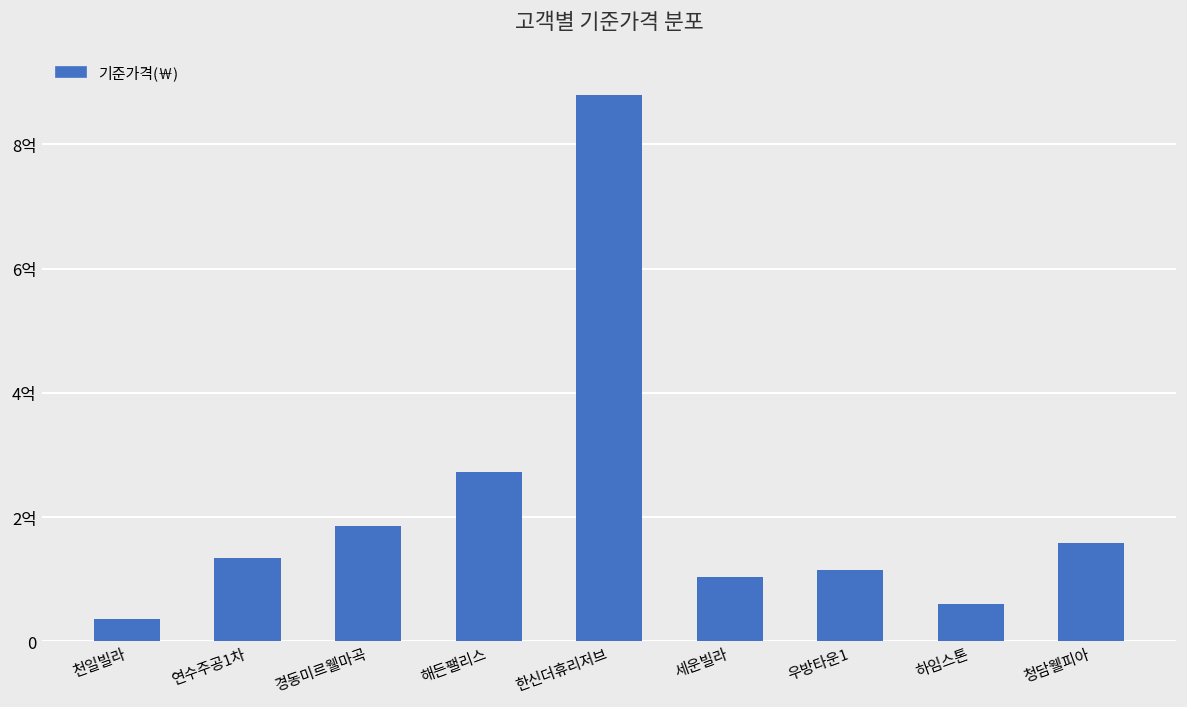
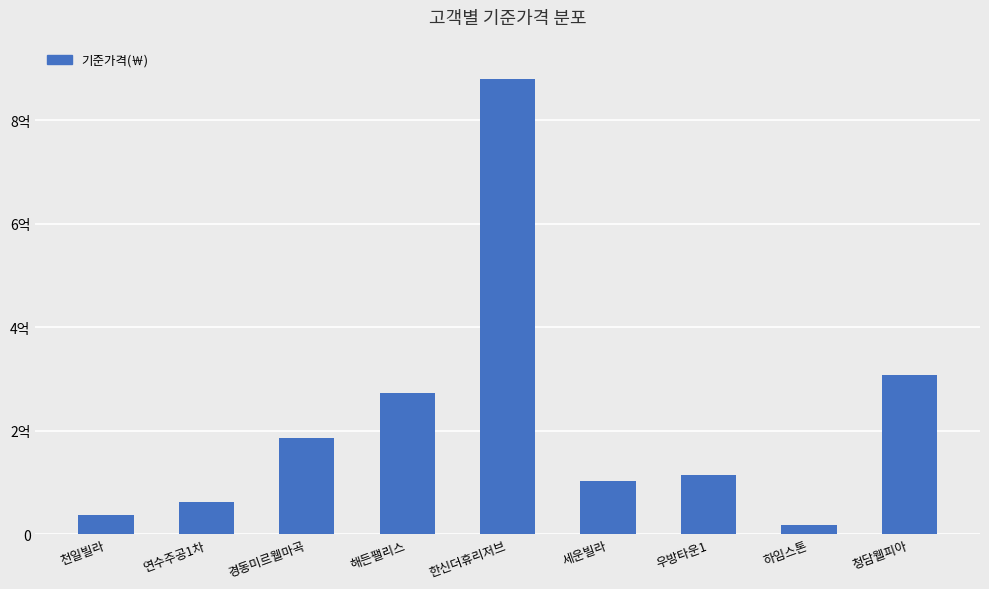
  {
    "천일빌라": "0.4억",
-   "연수주공1차": "1.3억",
+   "연수주공1차": "0.6억",
    "경동미르웰마곡": "1.9억",
    "해든팰리스": "2.7억",
    "한신더휴리저브": "8.8억",
    "세운빌라": "1.0억",
    "우방타운1": "1.2억",
-   "하임스톤": "0.6억",
-   "청담웰피아": "1.6억"
+   "하임스톤": "0.2억",
+   "청담웰피아": "3.1억"
  }
